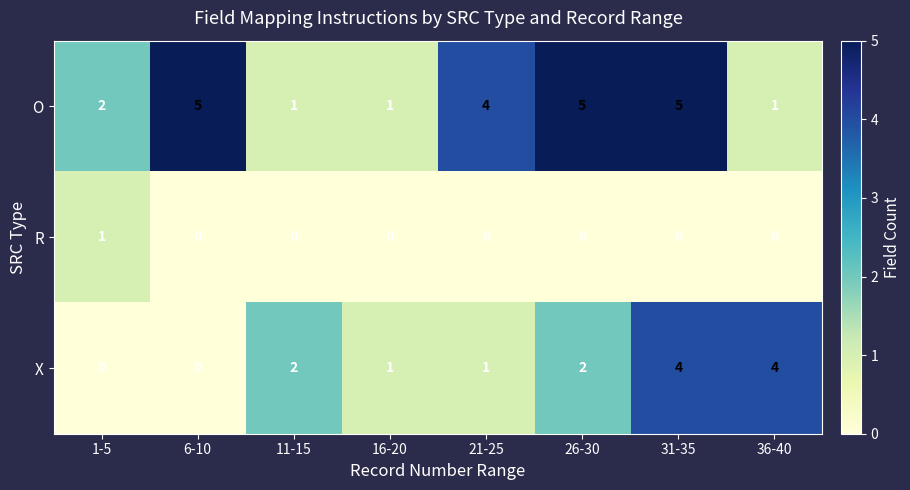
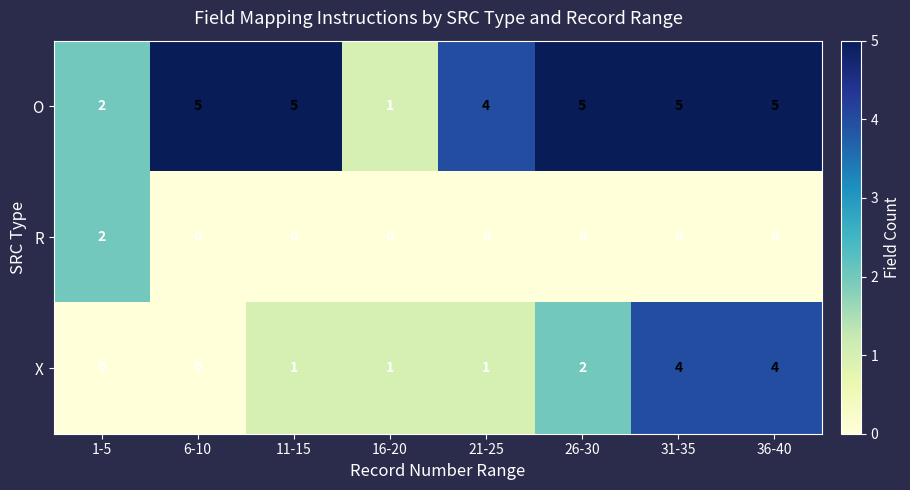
  {
    "O": {
      "1-5": 2,
      "6-10": 5,
-     "11-15": 1,
+     "11-15": 5,
      "16-20": 1,
      "21-25": 4,
      "26-30": 5,
      "31-35": 5,
-     "36-40": 1
+     "36-40": 5
    },
    "R": {
-     "1-5": 1
+     "1-5": 2
    },
    "X": {
-     "11-15": 2,
+     "11-15": 1,
      "16-20": 1,
      "21-25": 1,
      "26-30": 2,
      "31-35": 4,
      "36-40": 4
    }
  }
